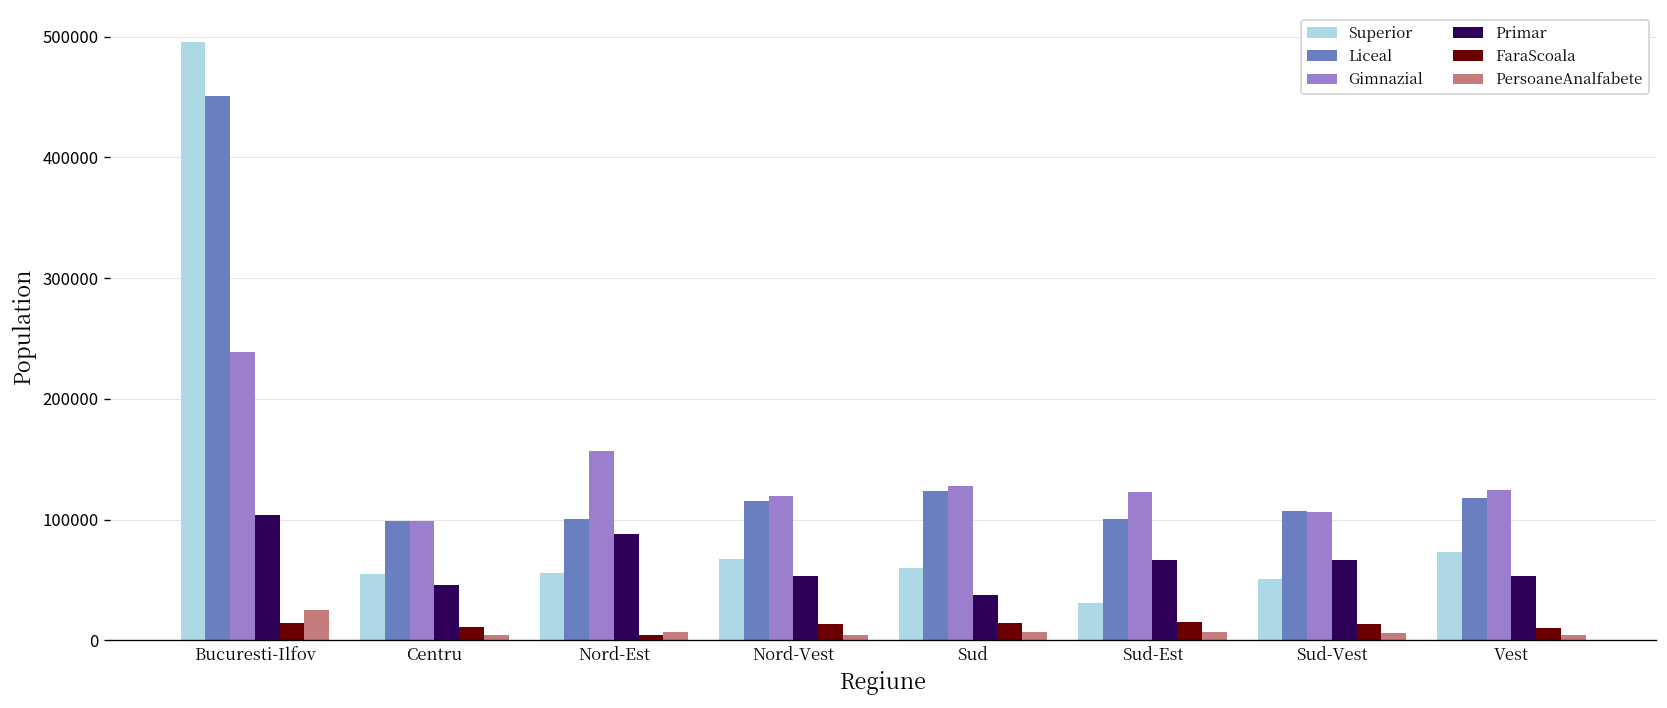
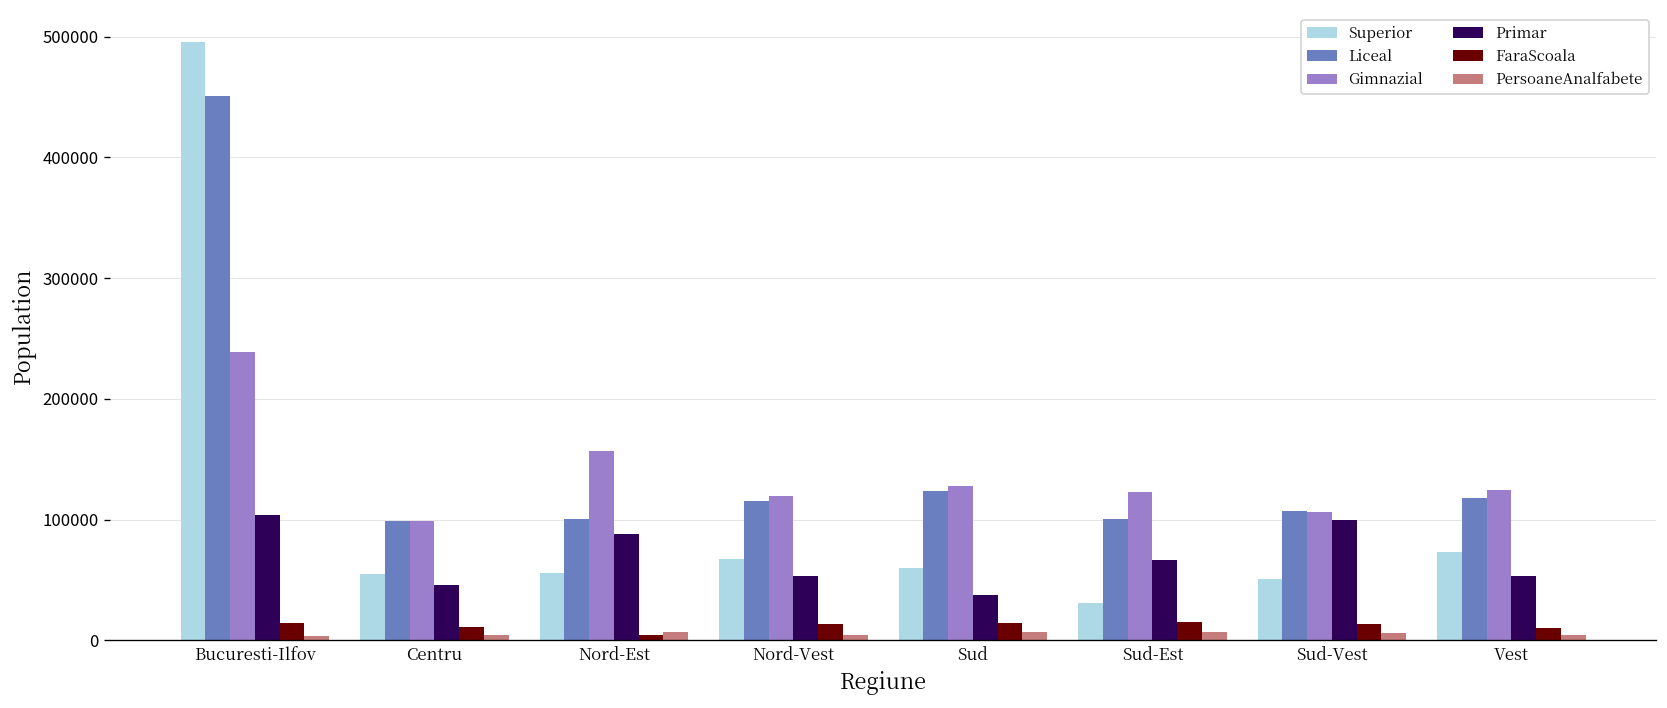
  {
    "Superior": {
      "Bucuresti-Ilfov": 496000,
      "Centru": 55000,
      "Nord-Est": 56000,
      "Nord-Vest": 67000,
      "Sud": 60000,
      "Sud-Est": 31000,
      "Sud-Vest": 51000,
      "Vest": 73000
    },
    "Primar": {
      "Bucuresti-Ilfov": 104000,
      "Centru": 46000,
      "Nord-Est": 88000,
      "Nord-Vest": 53000,
      "Sud": 37000,
      "Sud-Est": 66000,
-     "Sud-Vest": 66000,
+     "Sud-Vest": 100000,
      "Vest": 53000
    },
    "FaraScoala": {
      "Bucuresti-Ilfov": 14000,
      "Centru": 11000,
      "Nord-Est": 5000,
      "Nord-Vest": 13000,
      "Sud": 15000,
      "Sud-Est": 15000,
      "Sud-Vest": 13000,
      "Vest": 10000
    },
    "PersoaneAnalfabete": {
-     "Bucuresti-Ilfov": 25000,
+     "Bucuresti-Ilfov": 4000,
      "Centru": 4000,
      "Nord-Est": 7000,
      "Nord-Vest": 4000,
      "Sud": 7000,
      "Sud-Est": 7000,
      "Sud-Vest": 6000,
      "Vest": 4000
    }
  }
